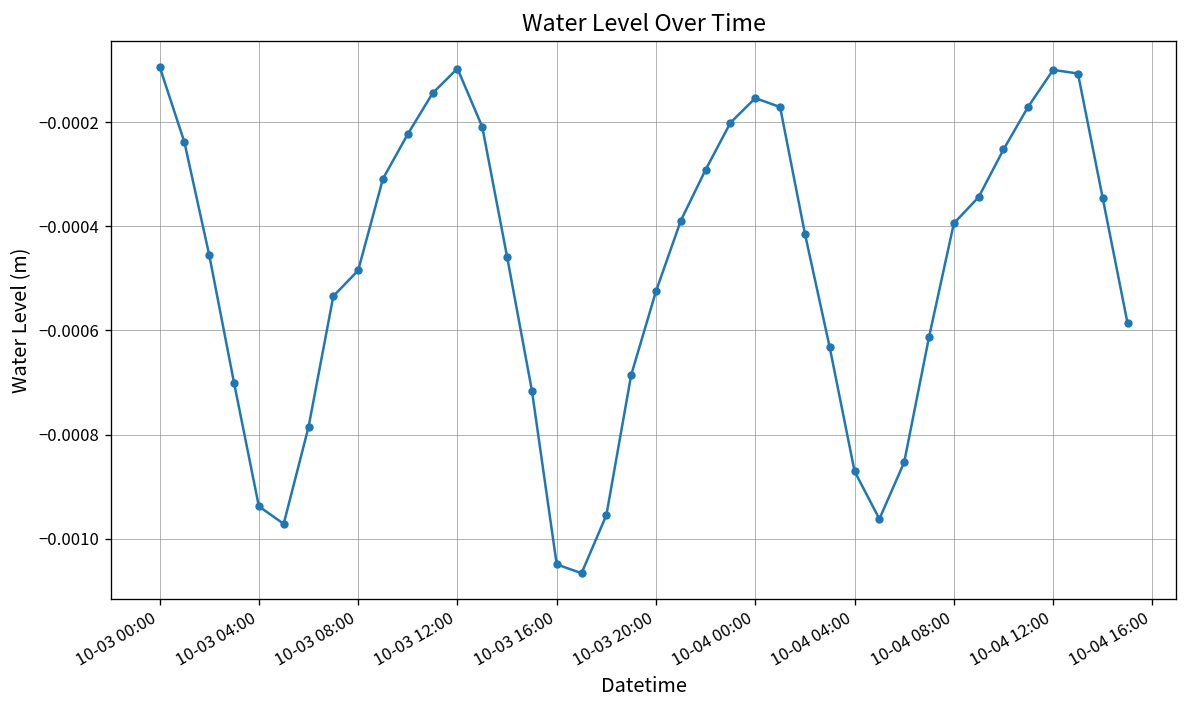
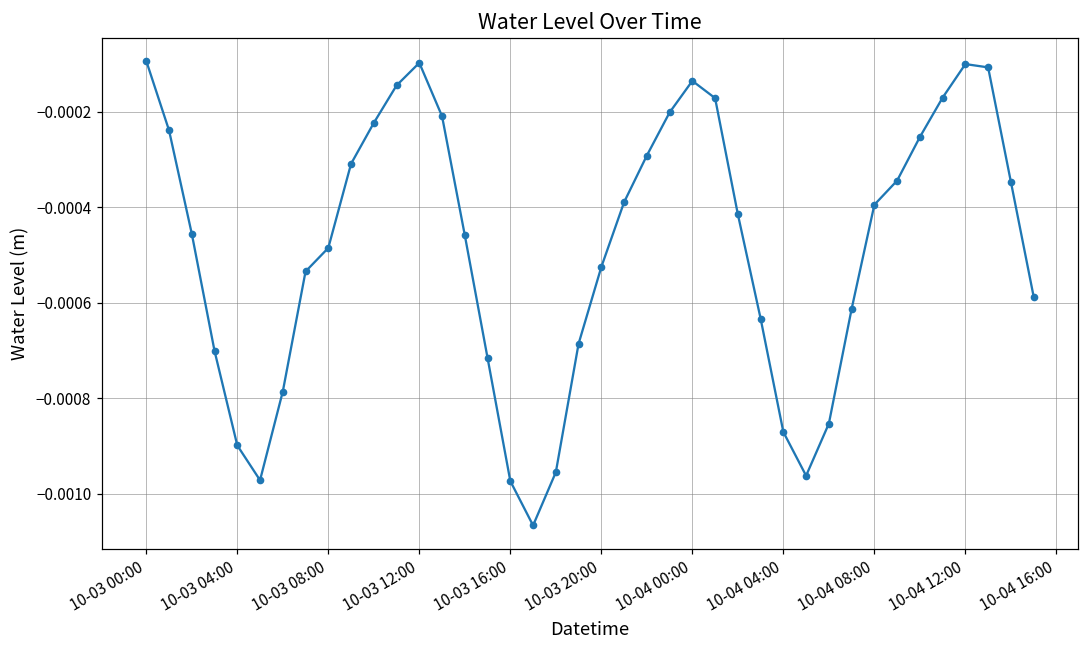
  {
    "10-03 00:00": -0.00009,
-   "10-03 04:00": -0.00094,
+   "10-03 04:00": -0.00090,
    "10-03 08:00": -0.00048,
    "10-03 12:00": -0.00010,
-   "10-03 16:00": -0.00105,
+   "10-03 16:00": -0.00097,
    "10-03 20:00": -0.00052,
-   "10-04 00:00": -0.00015,
+   "10-04 00:00": -0.00014,
    "10-04 04:00": -0.00087,
    "10-04 08:00": -0.00039,
    "10-04 12:00": -0.00010
  }
